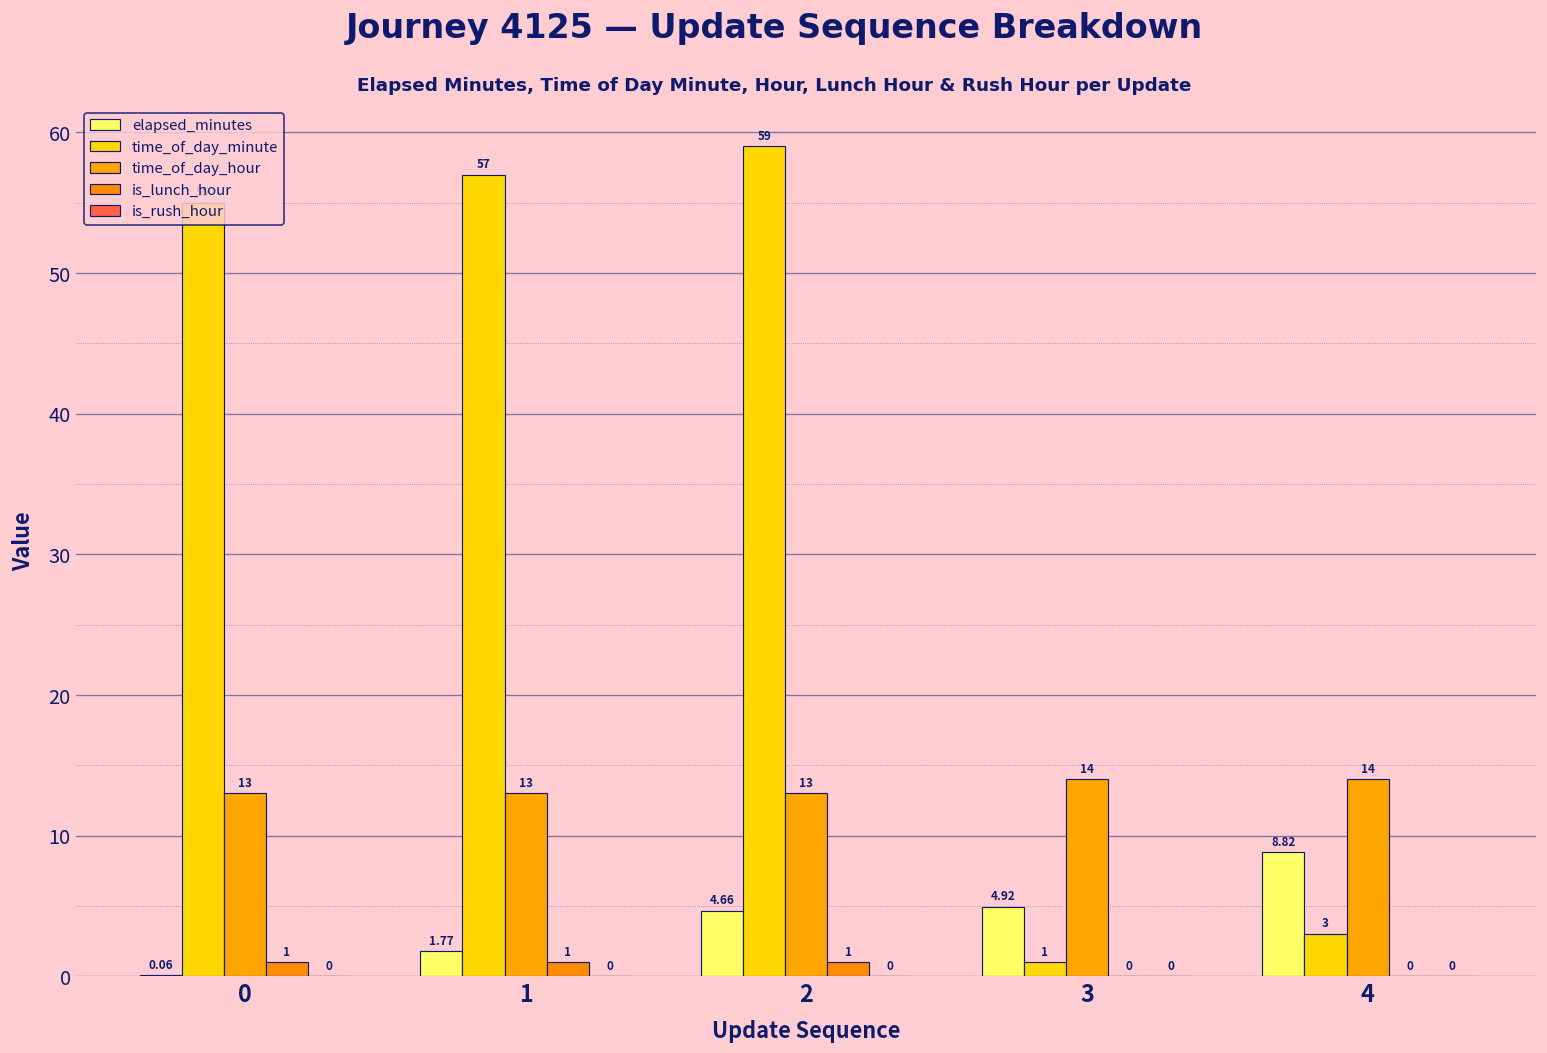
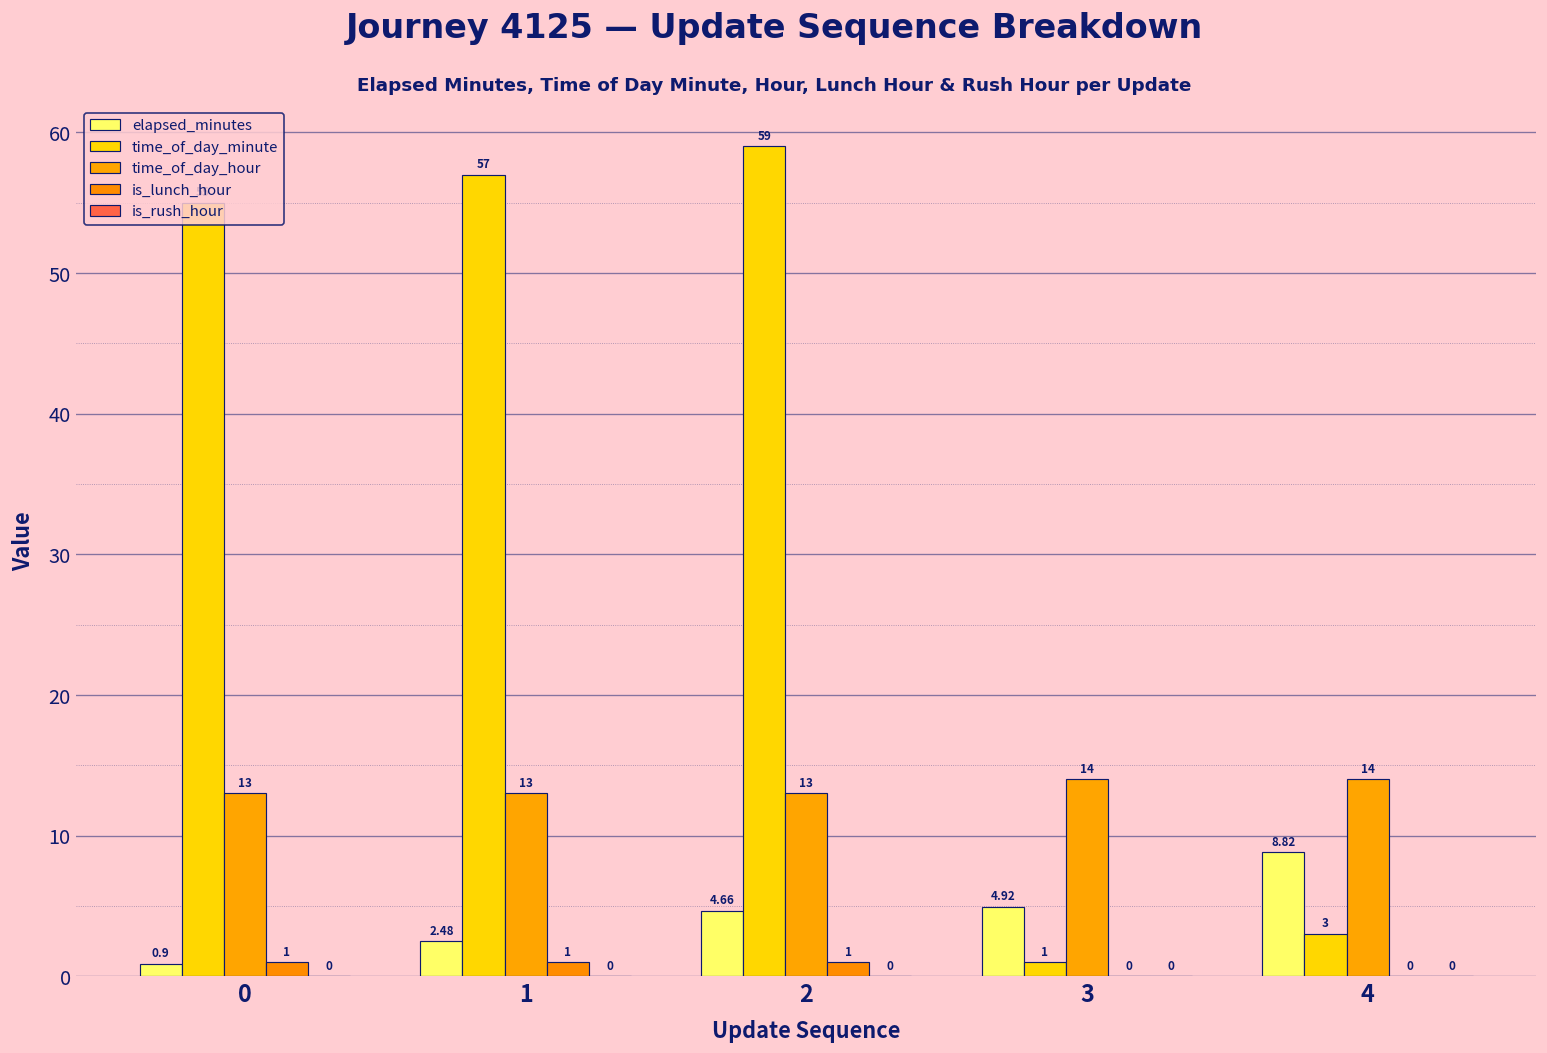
  {
    "elapsed_minutes": {
-     "0": 0.06,
-     "1": 1.77,
+     "0": 0.9,
+     "1": 2.48,
      "2": 4.66,
      "3": 4.92,
      "4": 8.82
    },
    "is_rush_hour": {
      "0": 0,
      "1": 0,
      "2": 0,
      "3": 0,
      "4": 0
    }
  }
